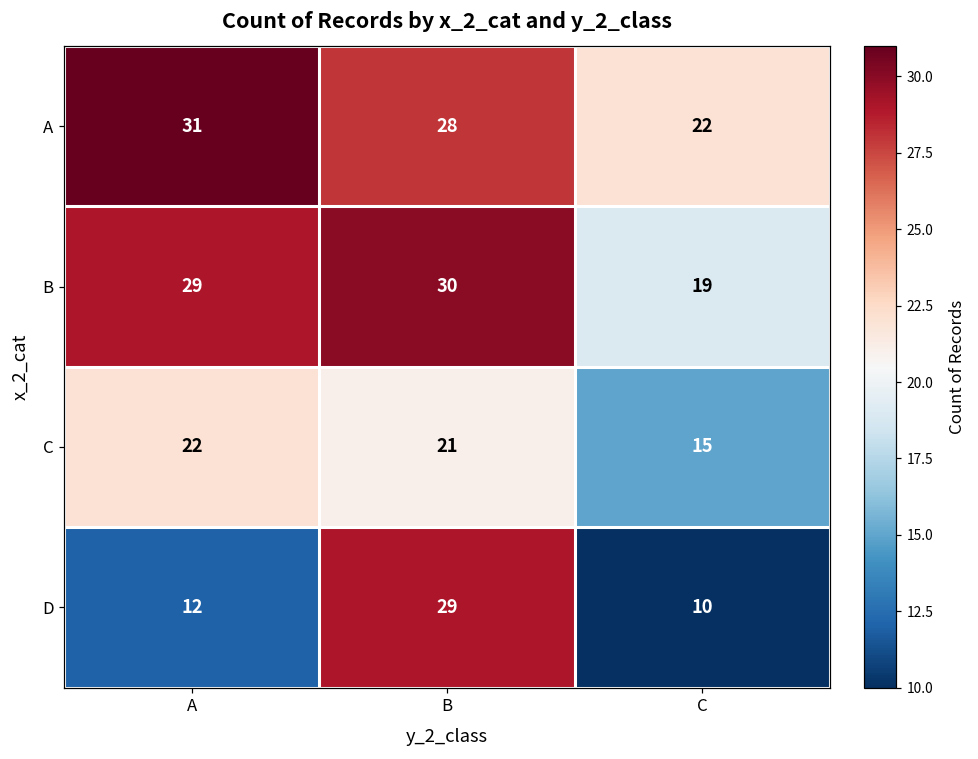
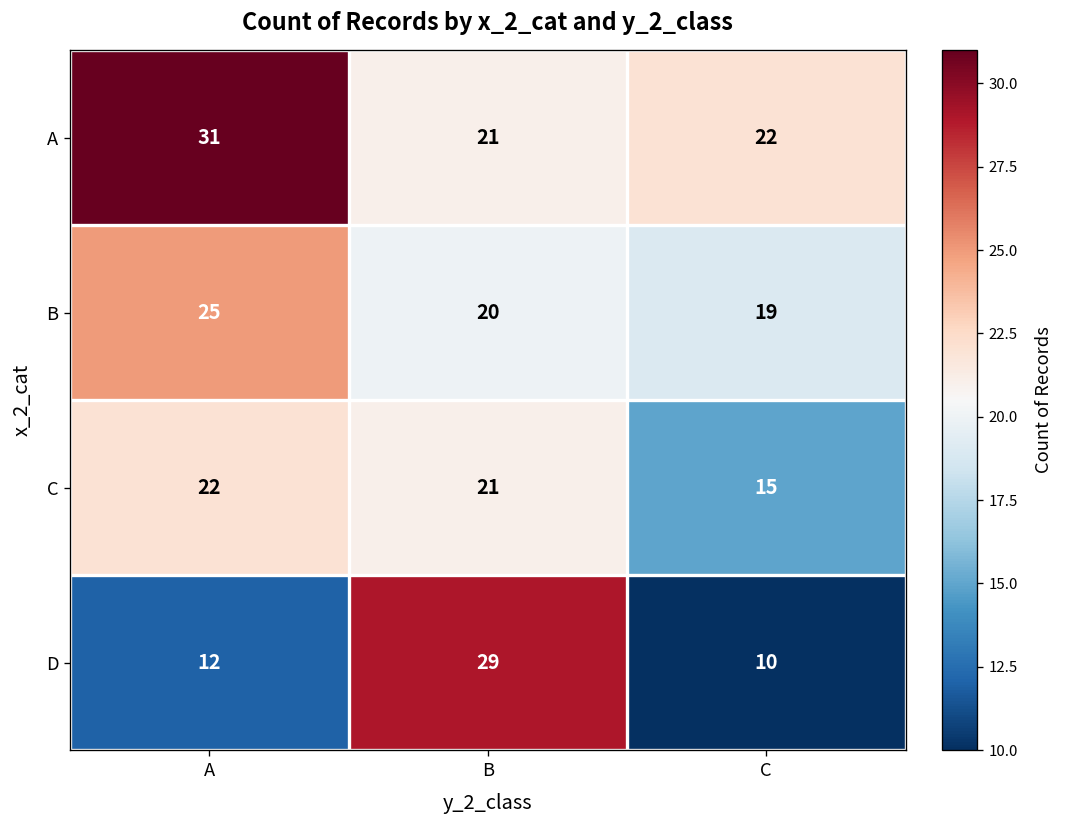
  {
    "A": {
      "A": 31,
-     "B": 28,
+     "B": 21,
      "C": 22
    },
    "B": {
-     "A": 29,
-     "B": 30,
+     "A": 25,
+     "B": 20,
      "C": 19
    },
    "C": {
      "A": 22,
      "B": 21,
      "C": 15
    },
    "D": {
      "A": 12,
      "B": 29,
      "C": 10
    }
  }
